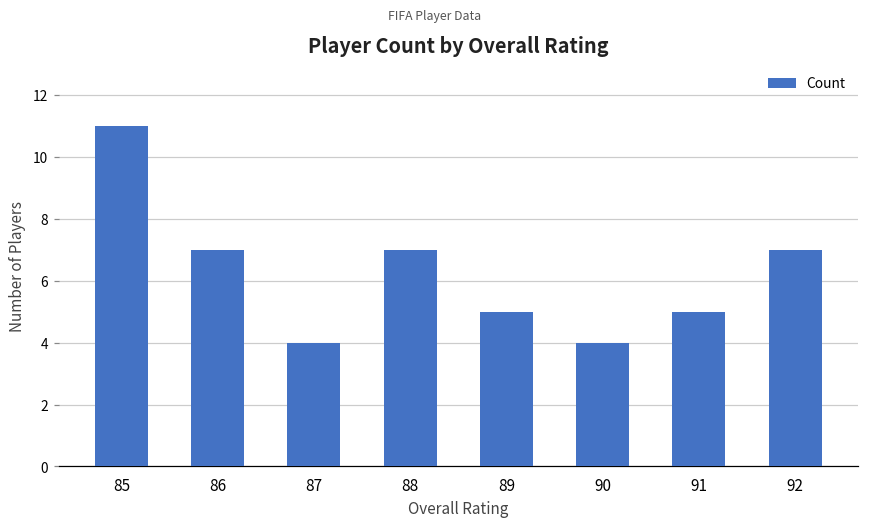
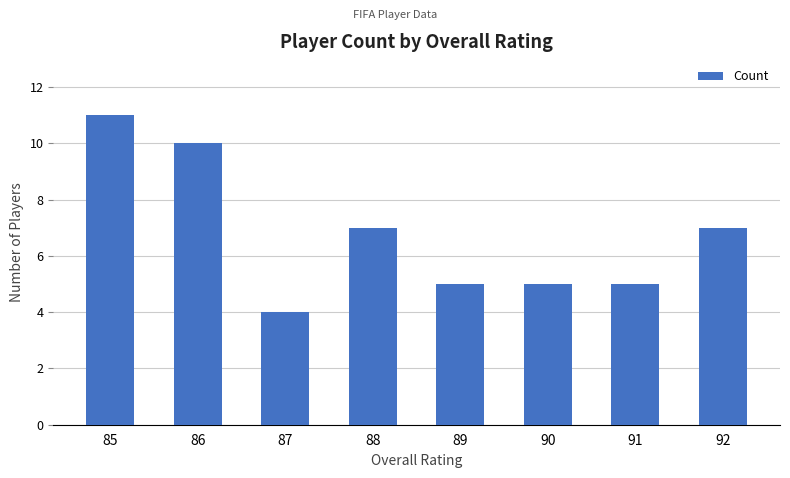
  {
    "85": 11,
-   "86": 7,
+   "86": 10,
    "87": 4,
    "88": 7,
    "89": 5,
-   "90": 4,
+   "90": 5,
    "91": 5,
    "92": 7
  }
